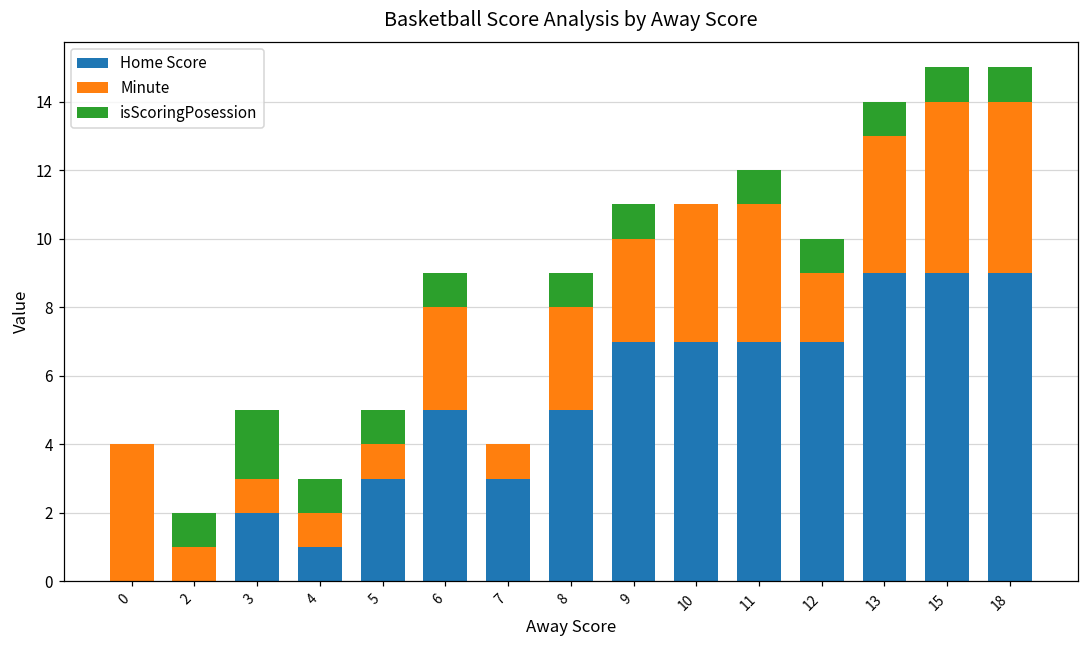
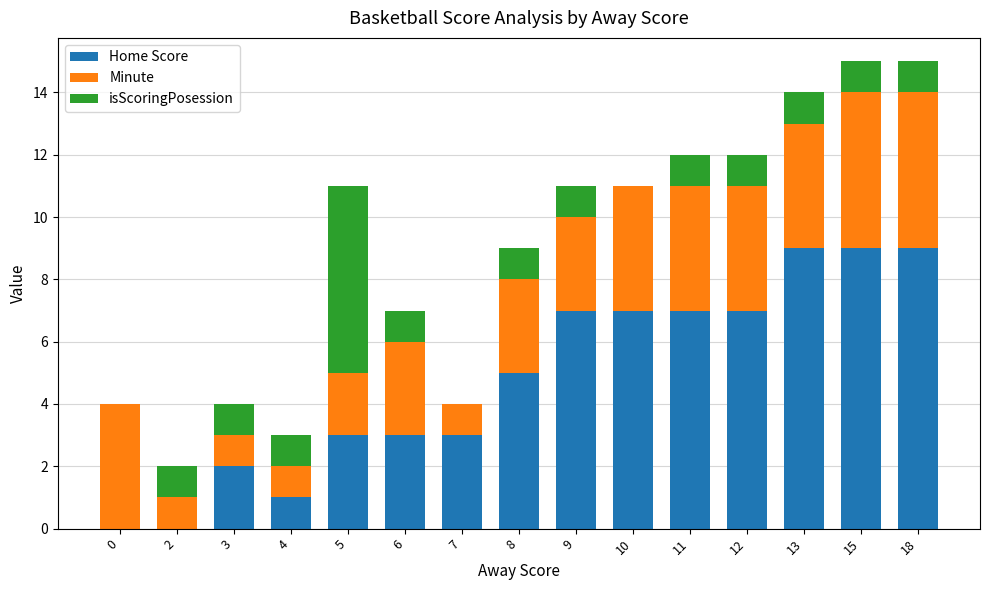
  {
    "Home Score": {
      "0": 0,
      "2": 0,
      "3": 2,
      "4": 1,
      "5": 3,
-     "6": 5,
+     "6": 3,
      "7": 3,
      "8": 5,
      "9": 7,
      "10": 7,
      "11": 7,
      "12": 7,
      "13": 9,
      "15": 9,
      "18": 9
    },
    "Minute": {
      "0": 4,
      "2": 1,
      "3": 1,
      "4": 1,
-     "5": 1,
+     "5": 2,
      "6": 3,
      "7": 1,
      "8": 3,
      "9": 3,
      "10": 4,
      "11": 4,
-     "12": 2,
+     "12": 4,
      "13": 4,
      "15": 5,
      "18": 5
    },
    "isScoringPosession": {
      "0": 0,
      "2": 1,
-     "3": 2,
+     "3": 1,
      "4": 1,
-     "5": 1,
+     "5": 6,
      "6": 1,
      "7": 0,
      "8": 1,
      "9": 1,
      "10": 0,
      "11": 1,
      "12": 1,
      "13": 1,
      "15": 1,
      "18": 1
    }
  }
